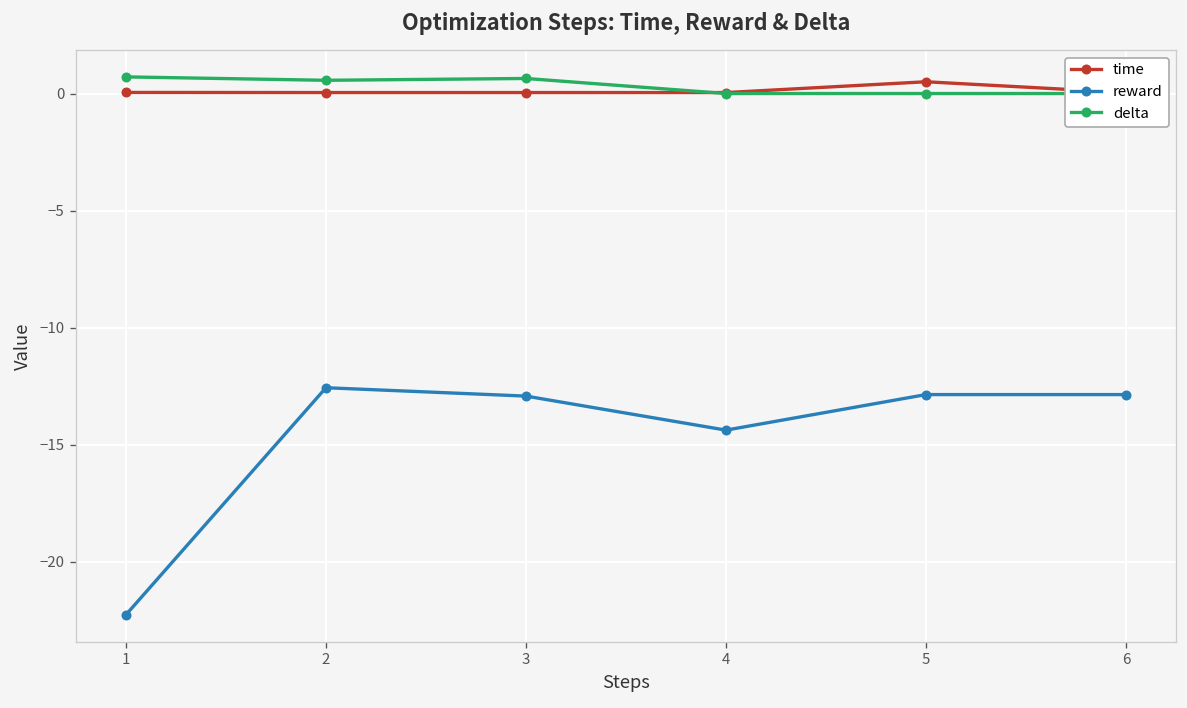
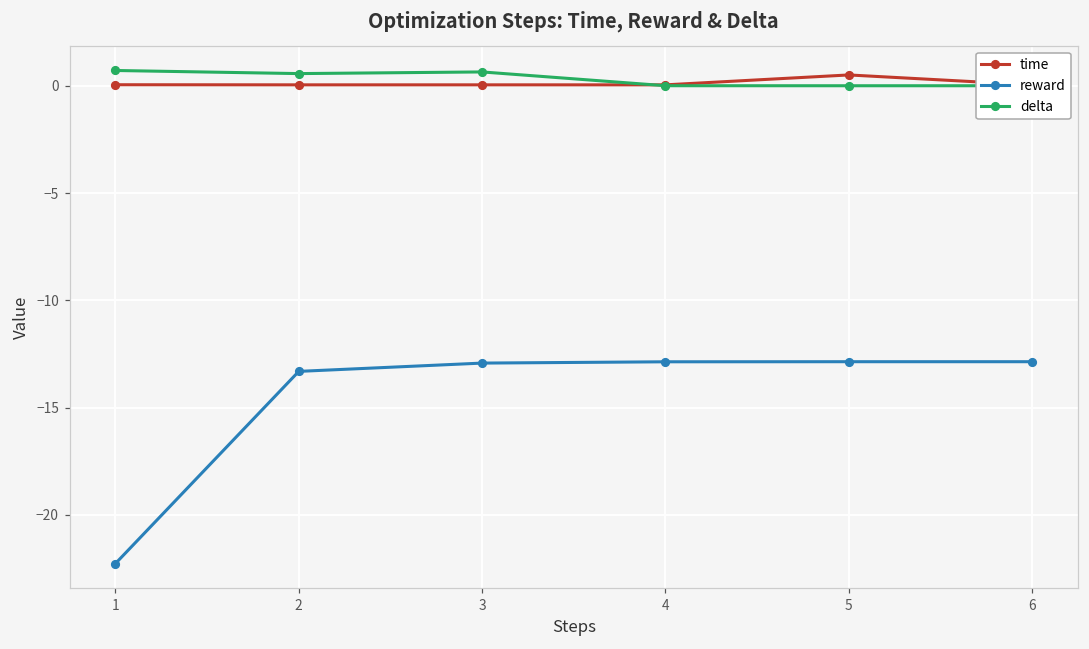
  {
    "time": {
      "1": 0.0,
      "2": 0.0,
      "3": 0.0,
      "5": 0.5
    },
    "reward": {
      "1": -22.3,
-     "2": -12.6,
+     "2": -13.3,
      "3": -12.9,
-     "4": -14.4,
+     "4": -12.9,
      "5": -12.9,
      "6": -12.9
    },
    "delta": {
      "1": 0.7,
      "2": 0.6,
      "3": 0.6,
      "5": 0.0
    }
  }
